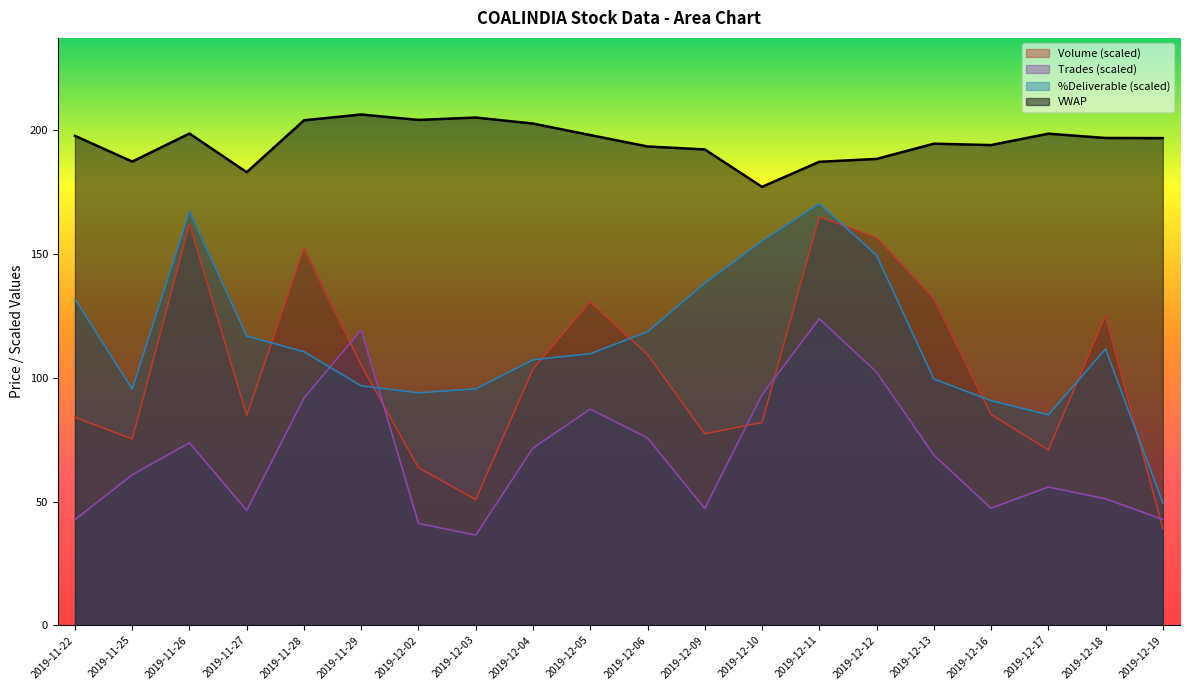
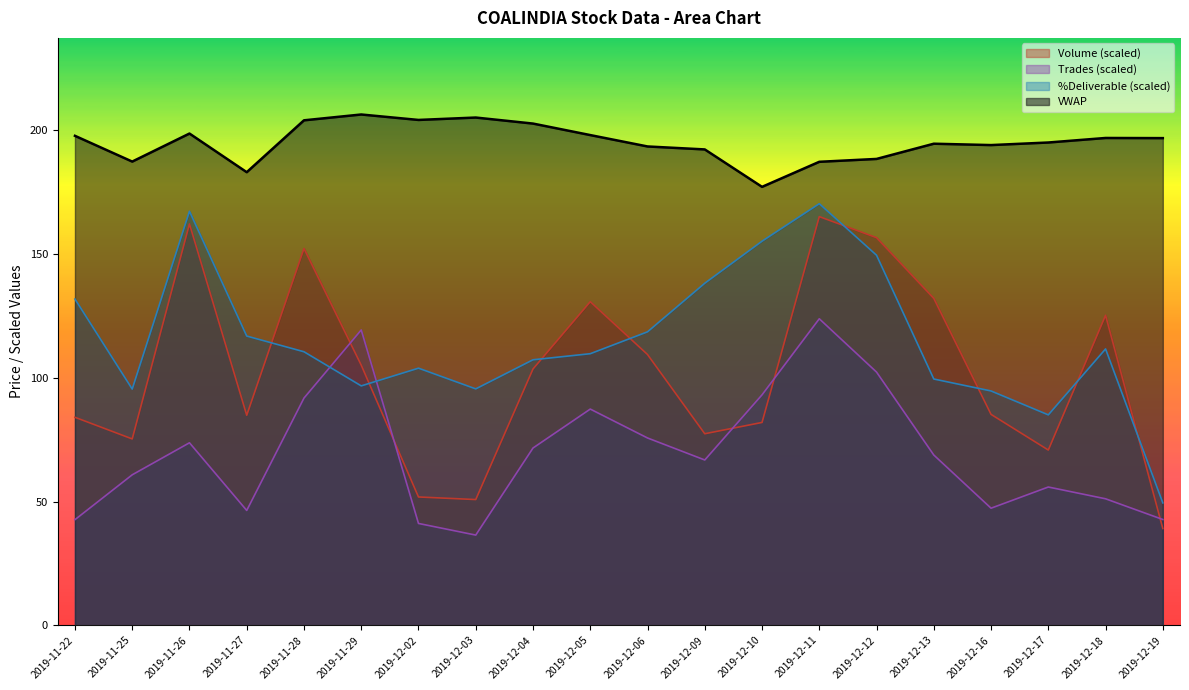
  {
    "Volume (scaled)": {
      "2019-11-22": 84,
      "2019-11-25": 75,
      "2019-11-26": 162,
      "2019-11-27": 85,
      "2019-11-28": 152,
      "2019-11-29": 105,
-     "2019-12-02": 64,
+     "2019-12-02": 52,
      "2019-12-03": 51,
      "2019-12-04": 104,
      "2019-12-05": 131,
      "2019-12-06": 109,
      "2019-12-09": 77,
      "2019-12-10": 82,
      "2019-12-11": 165,
      "2019-12-12": 157,
      "2019-12-13": 132,
      "2019-12-16": 85,
      "2019-12-17": 71,
      "2019-12-18": 125,
      "2019-12-19": 39
    },
    "Trades (scaled)": {
      "2019-11-22": 43,
      "2019-11-25": 61,
      "2019-11-26": 74,
      "2019-11-27": 46,
      "2019-11-28": 92,
      "2019-11-29": 119,
      "2019-12-02": 41,
      "2019-12-03": 36,
      "2019-12-04": 72,
      "2019-12-05": 87,
      "2019-12-06": 76,
-     "2019-12-09": 47,
+     "2019-12-09": 67,
      "2019-12-10": 93,
      "2019-12-11": 124,
      "2019-12-12": 102,
      "2019-12-13": 69,
      "2019-12-16": 47,
      "2019-12-17": 56,
      "2019-12-18": 51,
      "2019-12-19": 43
    },
    "%Deliverable (scaled)": {
      "2019-11-22": 132,
      "2019-11-25": 95,
      "2019-11-26": 167,
      "2019-11-27": 117,
      "2019-11-28": 111,
      "2019-11-29": 97,
-     "2019-12-02": 94,
+     "2019-12-02": 104,
      "2019-12-03": 96,
      "2019-12-04": 107,
      "2019-12-05": 110,
      "2019-12-06": 119,
      "2019-12-09": 138,
      "2019-12-10": 155,
      "2019-12-11": 170,
      "2019-12-12": 150,
      "2019-12-13": 100,
-     "2019-12-16": 91,
+     "2019-12-16": 95,
      "2019-12-17": 85,
      "2019-12-18": 112,
      "2019-12-19": 49
    },
    "VWAP": {
      "2019-11-22": 198,
      "2019-11-25": 187,
      "2019-11-26": 199,
      "2019-11-27": 183,
      "2019-11-28": 204,
      "2019-11-29": 206,
      "2019-12-02": 204,
      "2019-12-03": 205,
      "2019-12-04": 203,
      "2019-12-05": 198,
      "2019-12-06": 194,
      "2019-12-09": 192,
      "2019-12-10": 177,
      "2019-12-11": 187,
      "2019-12-12": 188,
      "2019-12-13": 195,
      "2019-12-16": 194,
-     "2019-12-17": 199,
+     "2019-12-17": 195,
      "2019-12-18": 197,
      "2019-12-19": 197
    }
  }
